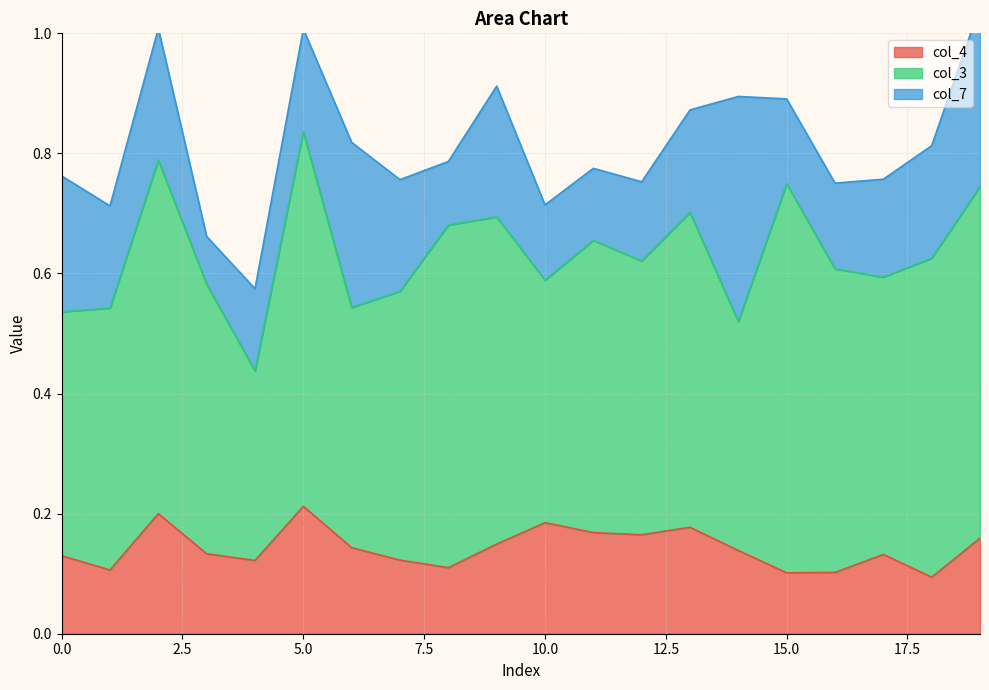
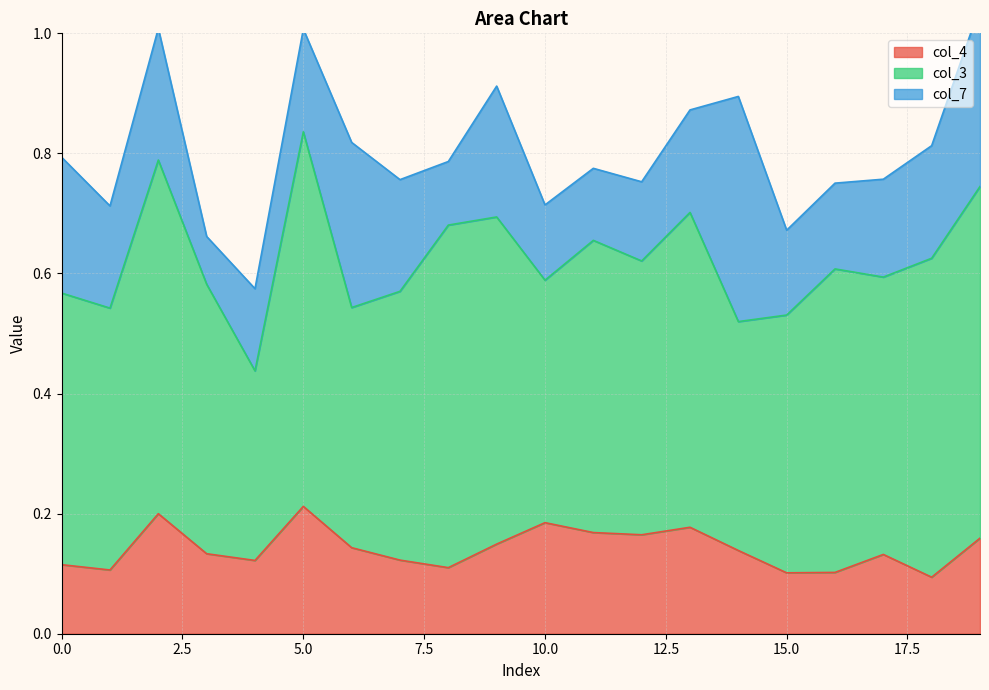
  {
    "col_4": {
-     "0.0": 0.13,
+     "0.0": 0.11,
      "5.0": 0.21,
      "10.0": 0.18,
      "15.0": 0.10
    },
    "col_3": {
-     "0.0": 0.41,
+     "0.0": 0.45,
      "5.0": 0.62,
      "10.0": 0.40,
-     "15.0": 0.65
+     "15.0": 0.43
    },
    "col_7": {
      "0.0": 0.23,
      "10.0": 0.13,
      "15.0": 0.14
    }
  }
